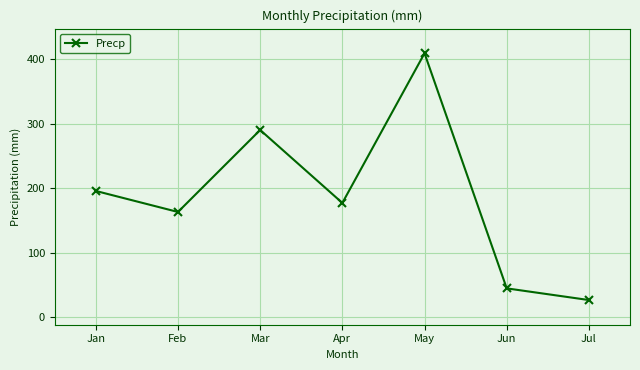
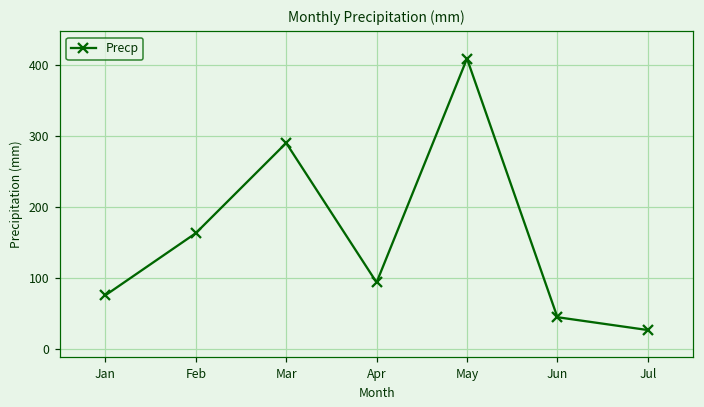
  {
-   "Jan": 200,
+   "Jan": 80,
    "Feb": 160,
    "Mar": 290,
-   "Apr": 180,
+   "Apr": 90,
    "May": 410,
    "Jun": 50,
    "Jul": 30
  }
